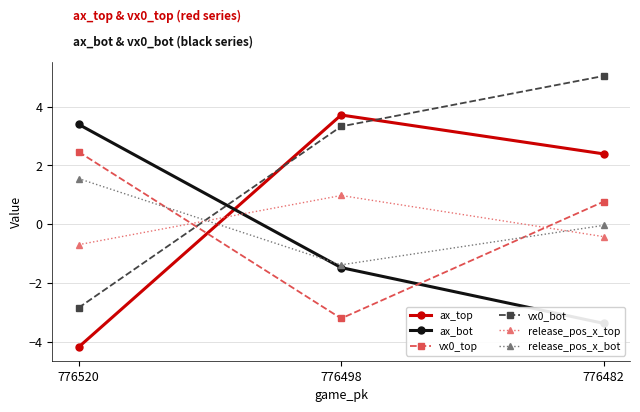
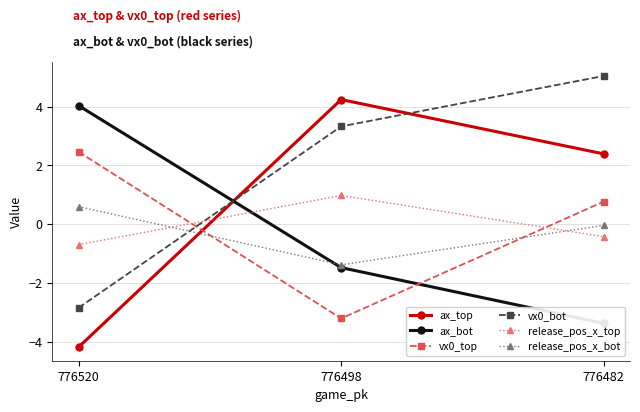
  {
    "ax_top": {
      "776520": -4.2,
-     "776498": 3.7,
+     "776498": 4.2,
      "776482": 2.4
    },
    "ax_bot": {
-     "776520": 3.4,
+     "776520": 4.0,
      "776498": -1.5
    },
    "vx0_bot": {
      "776520": -2.9,
      "776498": 3.3,
      "776482": 5.0
    },
    "release_pos_x_bot": {
-     "776520": 1.5,
+     "776520": 0.6,
      "776498": -1.4,
      "776482": 0.0
    }
  }
